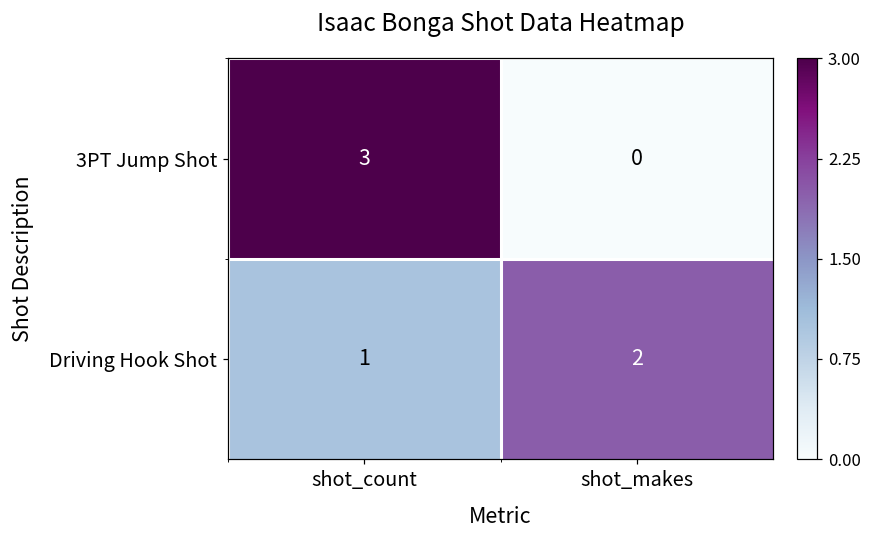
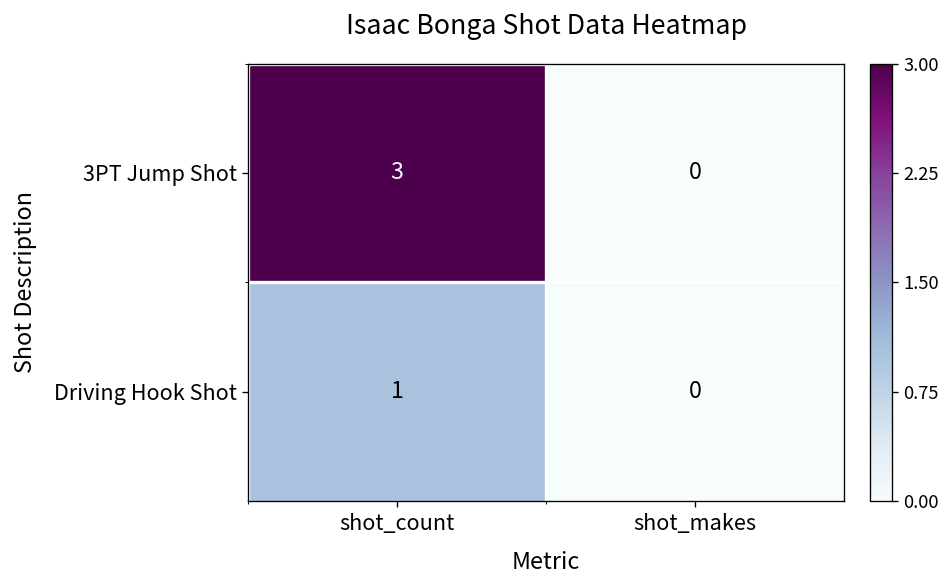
  {
    "3PT Jump Shot": {
      "shot_count": 3,
      "shot_makes": 0
    },
    "Driving Hook Shot": {
      "shot_count": 1,
-     "shot_makes": 2
+     "shot_makes": 0
    }
  }
